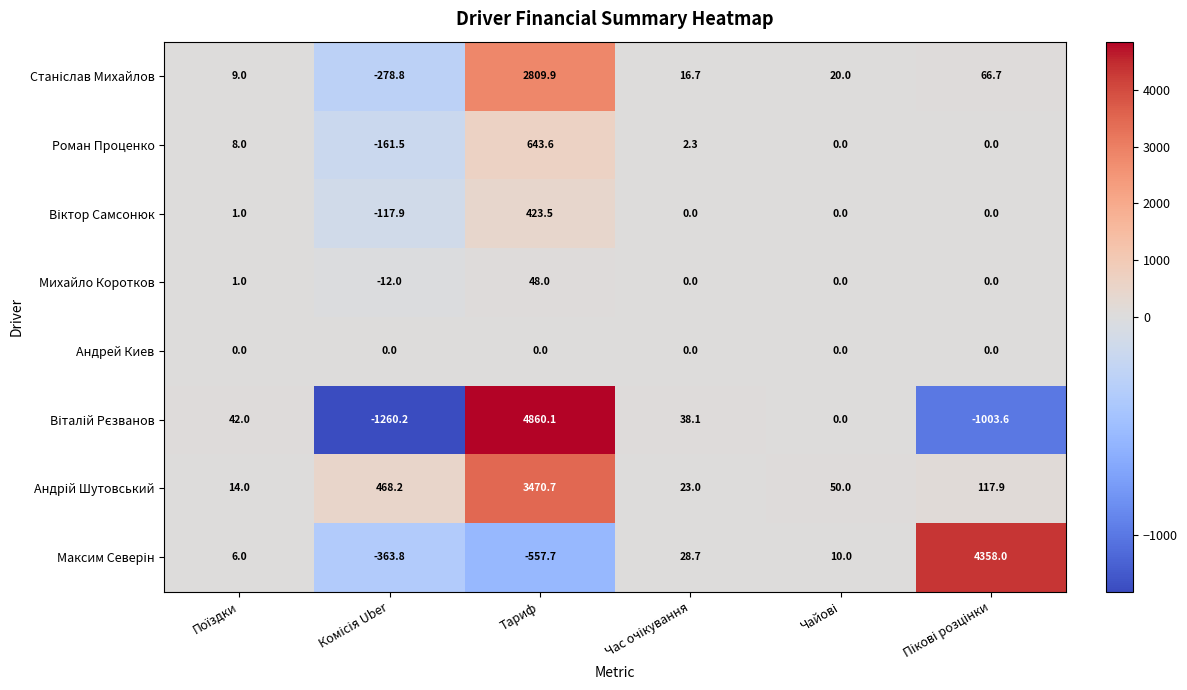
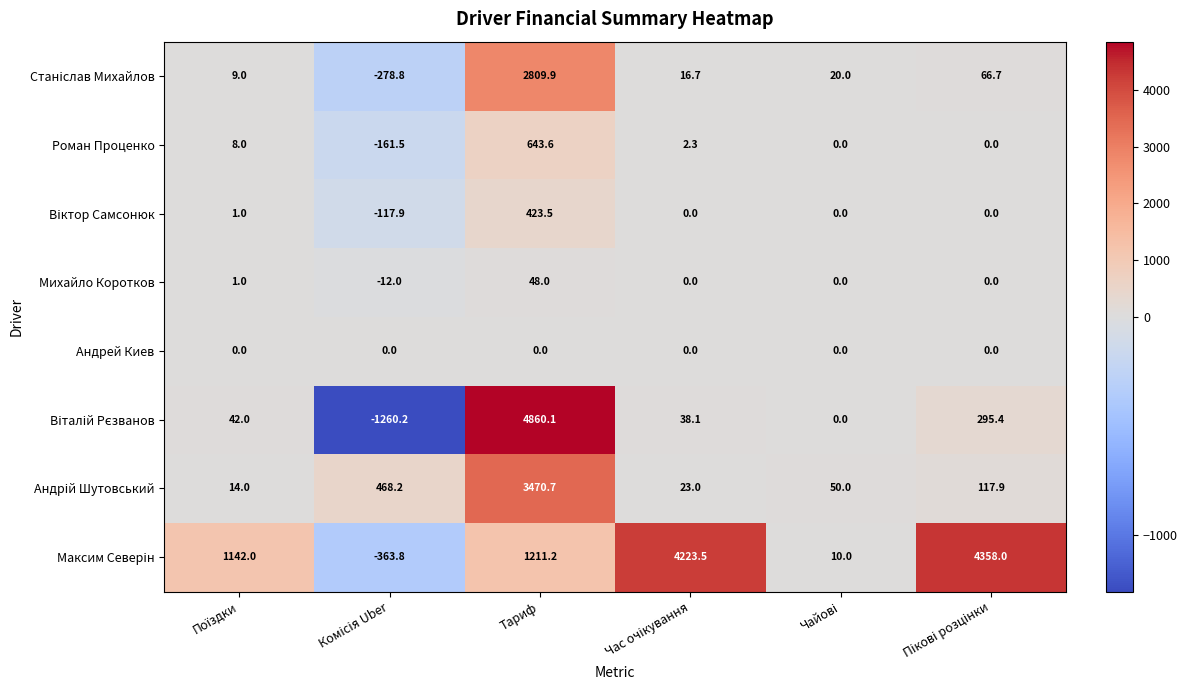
  {
    "Станіслав Михайлов": {
      "Поїздки": 9.0,
      "Комісія Uber": -278.8,
      "Тариф": 2809.9,
      "Час очікування": 16.7,
      "Чайові": 20.0,
      "Пікові розцінки": 66.7
    },
    "Роман Проценко": {
      "Поїздки": 8.0,
      "Комісія Uber": -161.5,
      "Тариф": 643.6,
      "Час очікування": 2.3,
      "Чайові": 0.0,
      "Пікові розцінки": 0.0
    },
    "Віктор Самсонюк": {
      "Поїздки": 1.0,
      "Комісія Uber": -117.9,
      "Тариф": 423.5,
      "Час очікування": 0.0,
      "Чайові": 0.0,
      "Пікові розцінки": 0.0
    },
    "Михайло Коротков": {
      "Поїздки": 1.0,
      "Комісія Uber": -12.0,
      "Тариф": 48.0,
      "Час очікування": 0.0,
      "Чайові": 0.0,
      "Пікові розцінки": 0.0
    },
    "Андрей Киев": {
      "Поїздки": 0.0,
      "Комісія Uber": 0.0,
      "Тариф": 0.0,
      "Час очікування": 0.0,
      "Чайові": 0.0,
      "Пікові розцінки": 0.0
    },
    "Віталій Рєзванов": {
      "Поїздки": 42.0,
      "Комісія Uber": -1260.2,
      "Тариф": 4860.1,
      "Час очікування": 38.1,
      "Чайові": 0.0,
-     "Пікові розцінки": -1003.6
+     "Пікові розцінки": 295.4
    },
    "Андрій Шутовський": {
      "Поїздки": 14.0,
      "Комісія Uber": 468.2,
      "Тариф": 3470.7,
      "Час очікування": 23.0,
      "Чайові": 50.0,
      "Пікові розцінки": 117.9
    },
    "Максим Северін": {
-     "Поїздки": 6.0,
+     "Поїздки": 1142.0,
      "Комісія Uber": -363.8,
-     "Тариф": -557.7,
-     "Час очікування": 28.7,
+     "Тариф": 1211.2,
+     "Час очікування": 4223.5,
      "Чайові": 10.0,
      "Пікові розцінки": 4358.0
    }
  }
